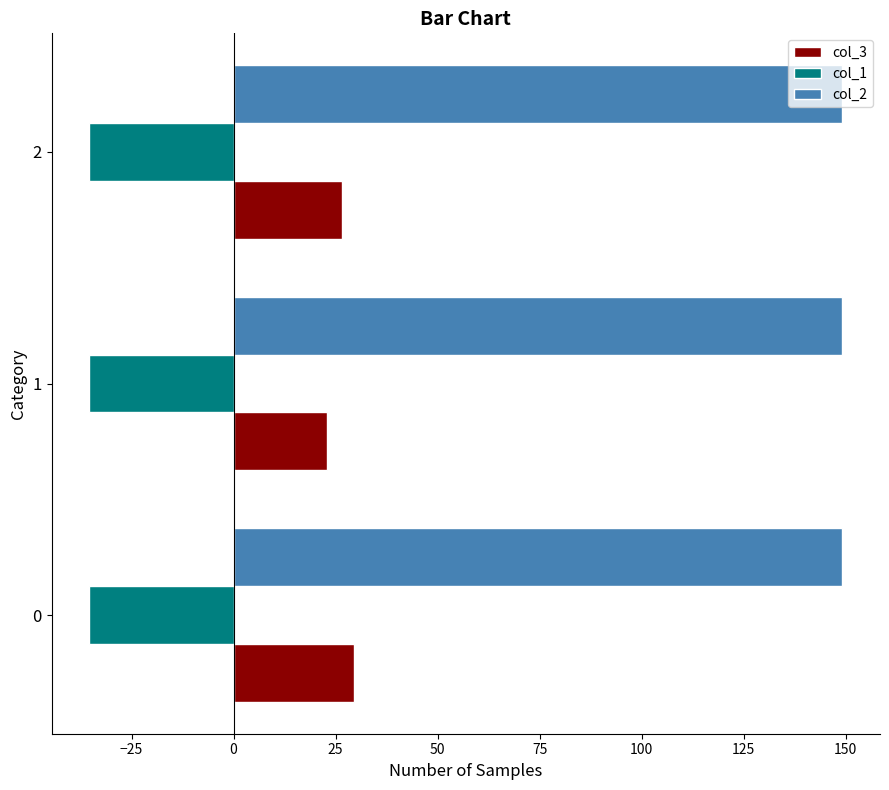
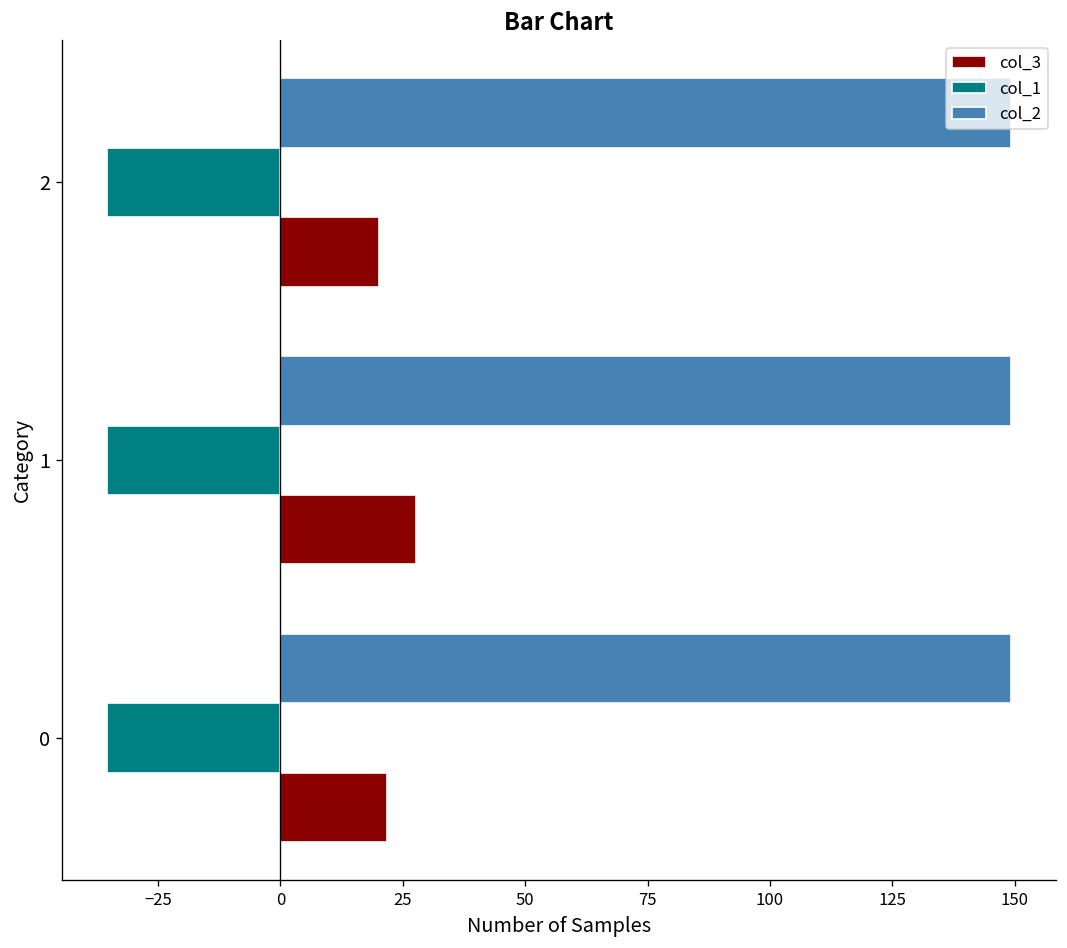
  {
    "col_3": {
-     "2": 26,
-     "1": 23,
-     "0": 30
+     "2": 20,
+     "1": 28,
+     "0": 22
    },
    "col_1": {
      "2": -35,
      "1": -35,
      "0": -35
    },
    "col_2": {
      "1": 149,
      "0": 149
    }
  }
